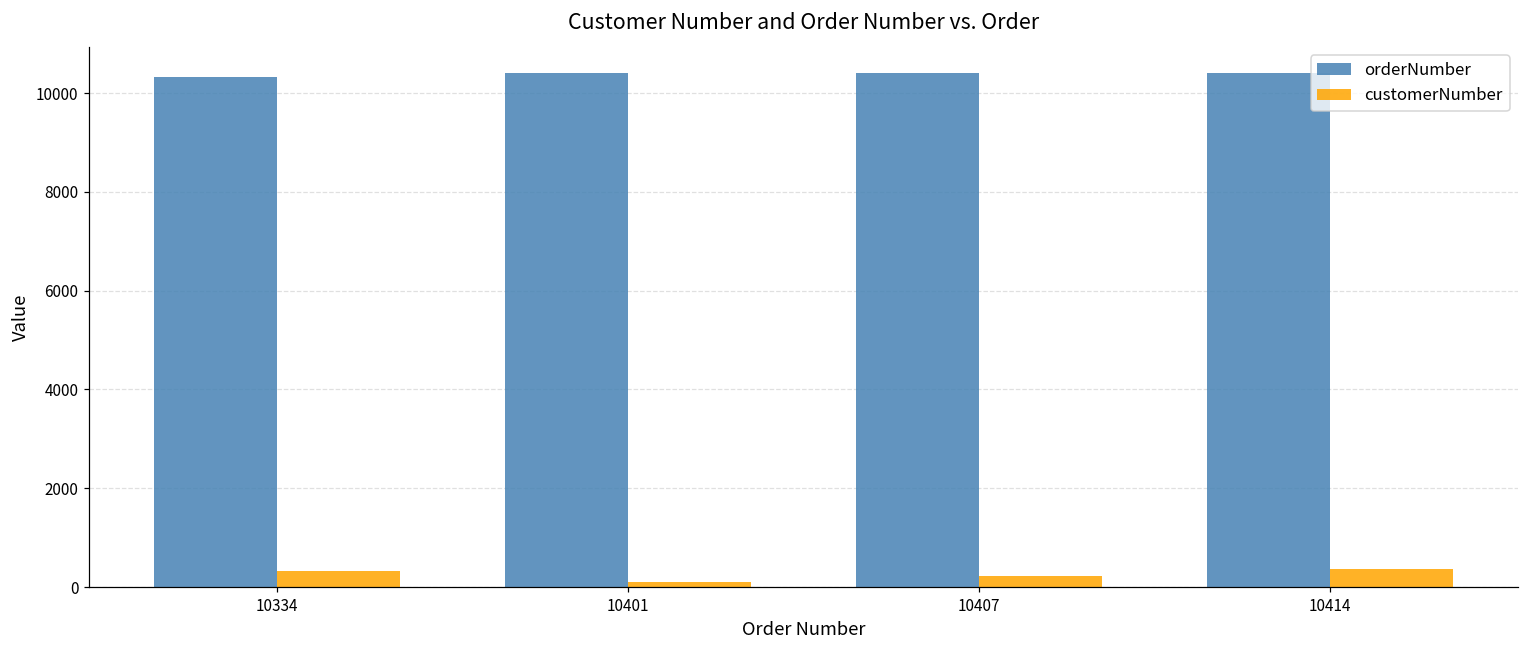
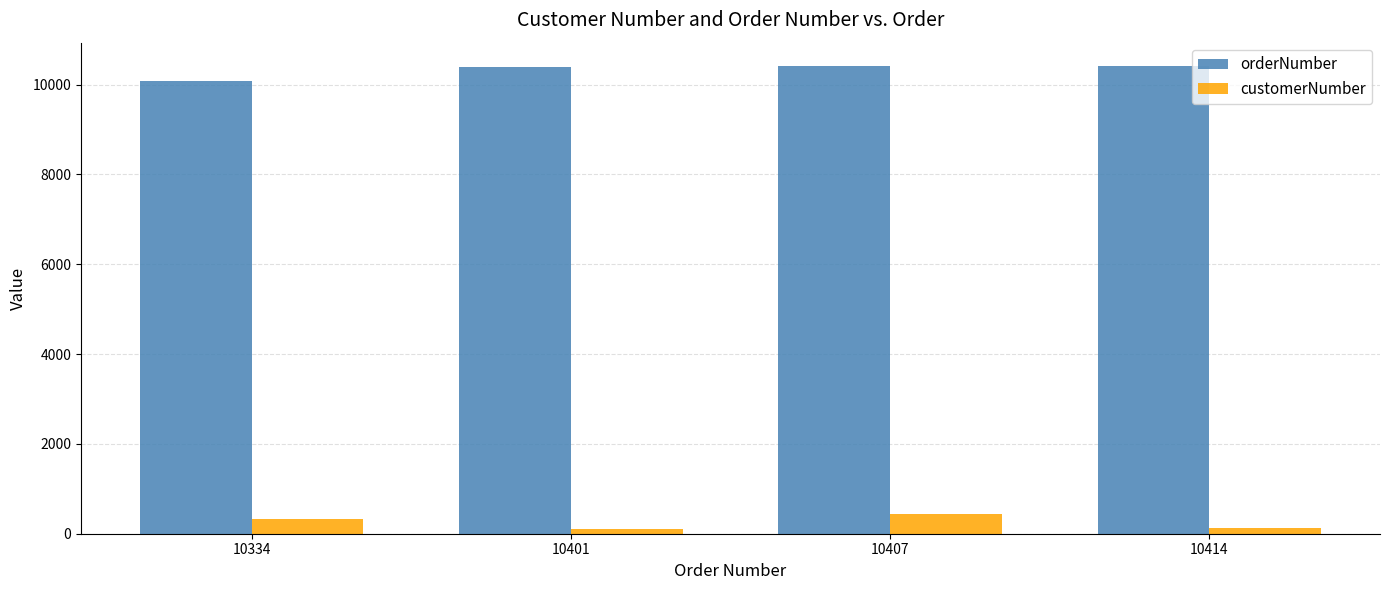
  {
    "orderNumber": {
-     "10334": 10300,
+     "10334": 10100,
      "10401": 10400,
      "10407": 10400,
      "10414": 10400
    },
    "customerNumber": {
      "10334": 300,
      "10401": 100,
-     "10407": 200,
-     "10414": 400
+     "10407": 500,
+     "10414": 100
    }
  }
